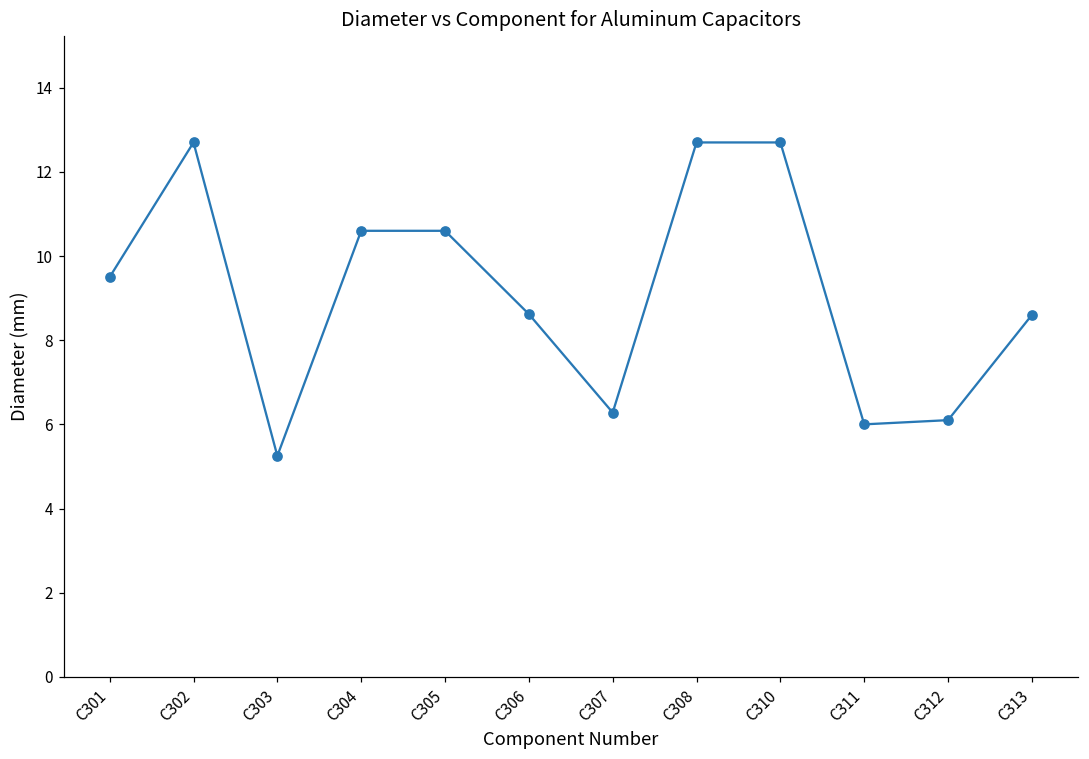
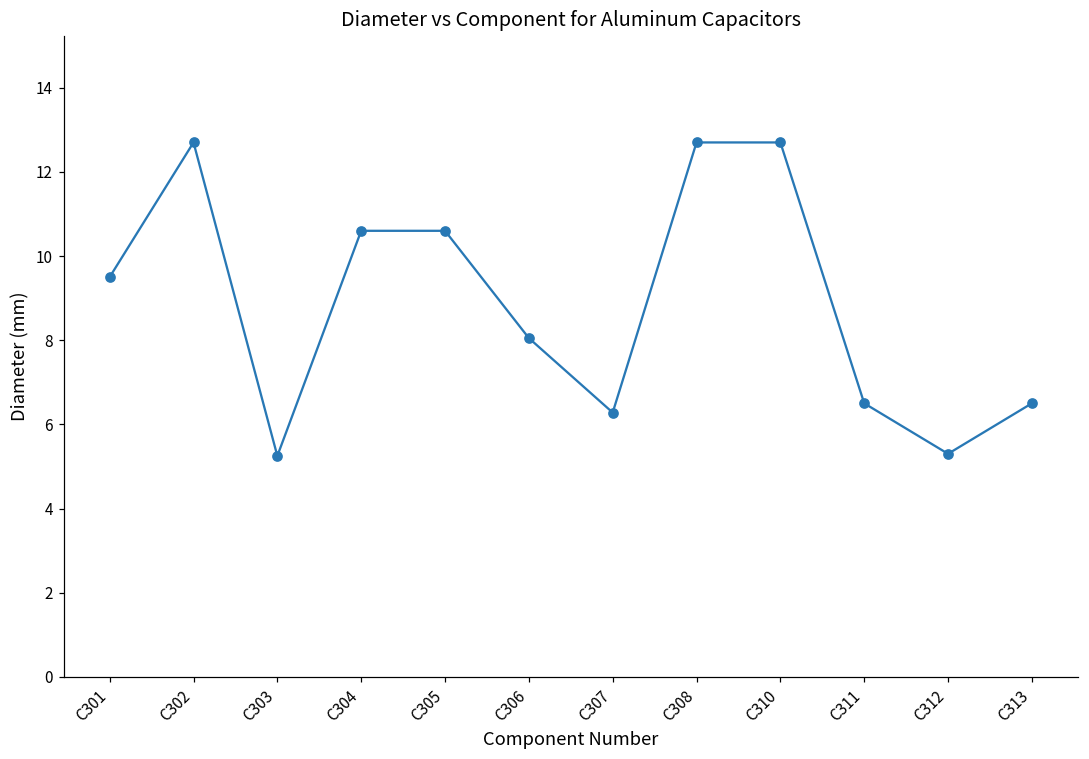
  {
    "C301": 9.5,
    "C302": 12.7,
    "C303": 5.3,
    "C304": 10.6,
    "C305": 10.6,
-   "C306": 8.6,
+   "C306": 8.1,
    "C307": 6.3,
    "C308": 12.7,
    "C310": 12.7,
-   "C311": 6.0,
-   "C312": 6.1,
-   "C313": 8.6
+   "C311": 6.5,
+   "C312": 5.3,
+   "C313": 6.5
  }
